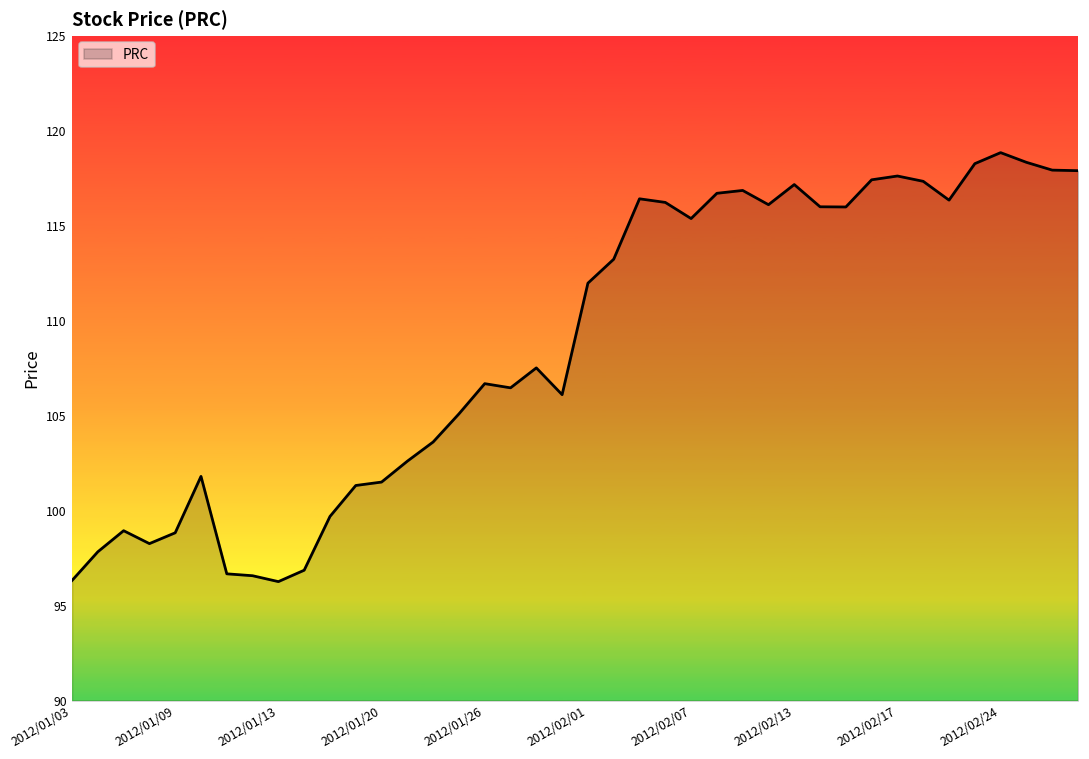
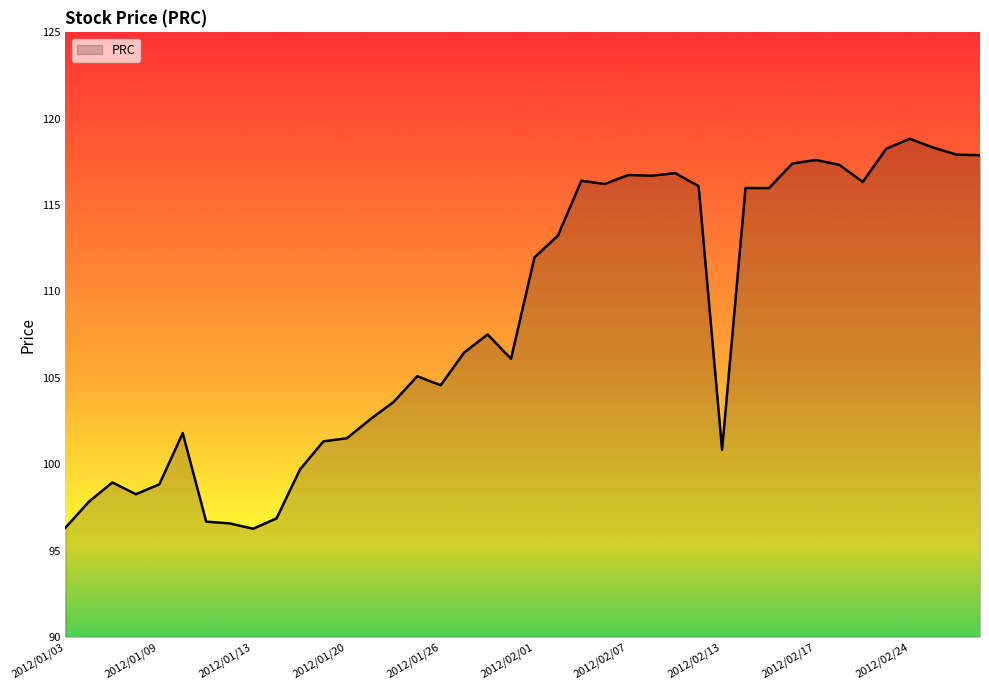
  {
    "2012/01/03": 96.3,
    "2012/01/09": 98.8,
    "2012/01/13": 96.3,
    "2012/01/20": 101.5,
-   "2012/01/26": 106.7,
+   "2012/01/26": 104.6,
    "2012/02/01": 112.0,
-   "2012/02/07": 115.4,
-   "2012/02/13": 117.2,
+   "2012/02/07": 116.7,
+   "2012/02/13": 100.8,
    "2012/02/17": 117.6,
    "2012/02/24": 118.8
  }
